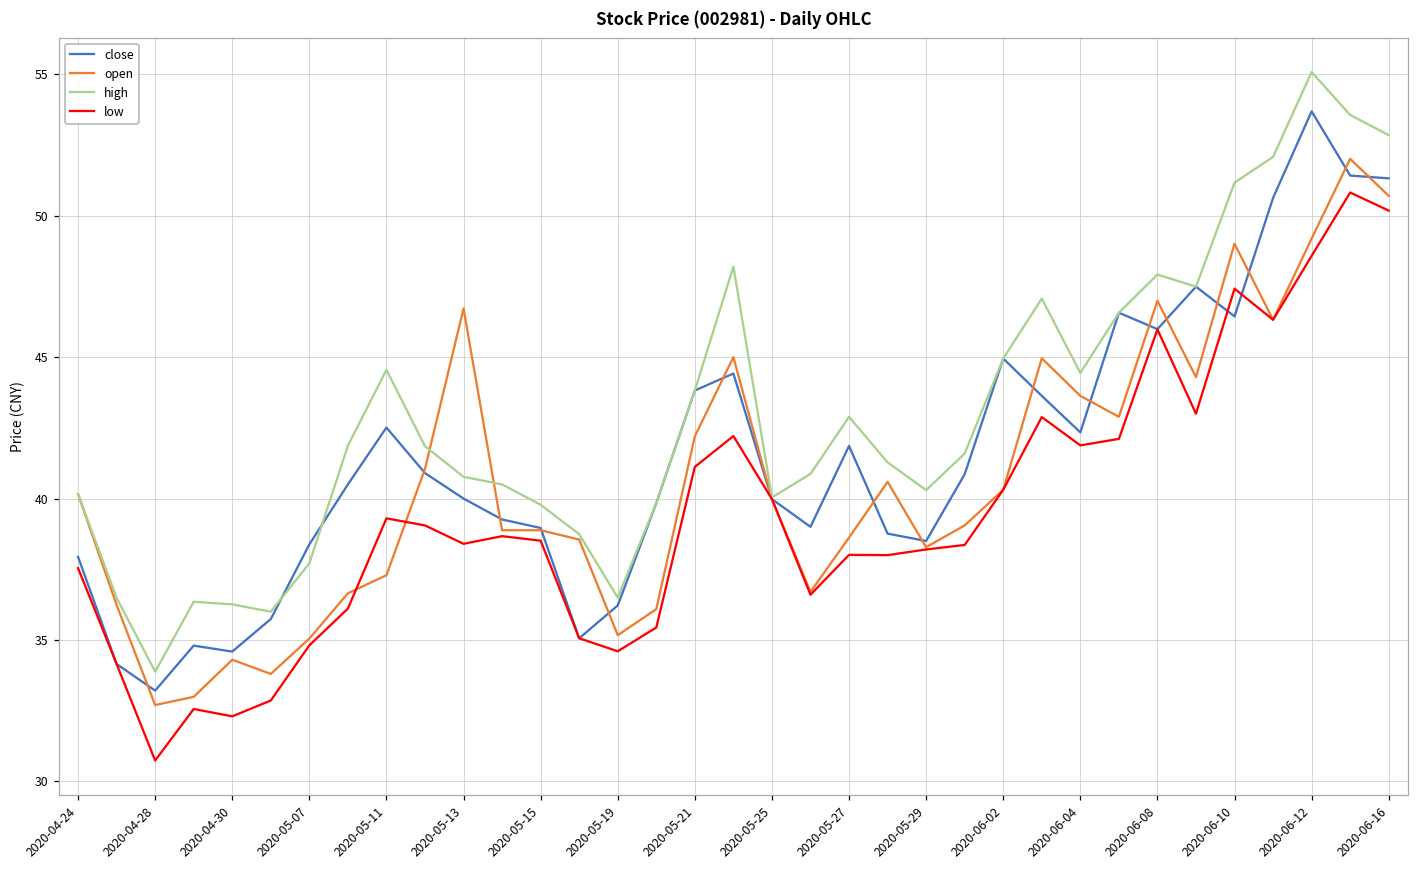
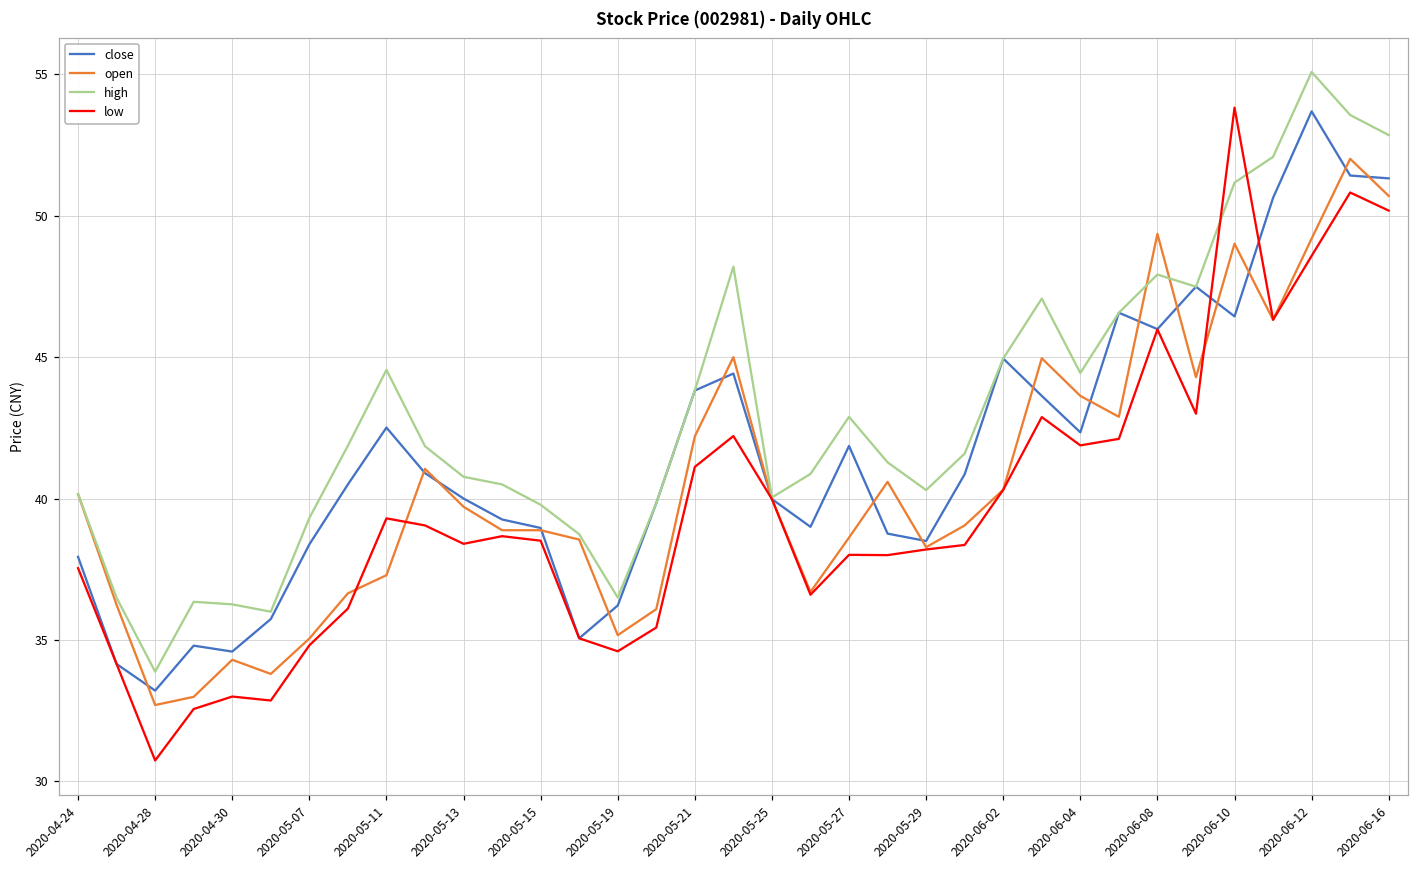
  {
    "close": {
      "2020-04-24": 37.9,
      "2020-04-28": 33.2,
      "2020-04-30": 34.6,
      "2020-05-07": 38.4,
      "2020-05-11": 42.5,
      "2020-05-13": 40.0,
      "2020-05-19": 36.2,
      "2020-05-27": 41.9,
      "2020-05-29": 38.5,
      "2020-06-04": 42.3,
      "2020-06-10": 46.4,
      "2020-06-12": 53.7,
      "2020-06-16": 51.3
    },
    "open": {
      "2020-04-28": 32.7,
      "2020-04-30": 34.3,
      "2020-05-07": 35.1,
      "2020-05-11": 37.3,
-     "2020-05-13": 46.7,
+     "2020-05-13": 39.7,
      "2020-05-19": 35.2,
      "2020-05-21": 42.2,
      "2020-05-27": 38.6,
      "2020-06-04": 43.6,
-     "2020-06-08": 47.0,
+     "2020-06-08": 49.4,
      "2020-06-10": 49.0,
      "2020-06-12": 49.2,
      "2020-06-16": 50.7
    },
    "high": {
      "2020-04-28": 33.9,
      "2020-04-30": 36.3,
-     "2020-05-07": 37.7,
+     "2020-05-07": 39.3,
      "2020-05-11": 44.6,
      "2020-05-13": 40.8,
      "2020-05-15": 39.8,
      "2020-05-19": 36.5,
      "2020-05-27": 42.9,
      "2020-05-29": 40.3,
      "2020-06-04": 44.4,
      "2020-06-08": 47.9,
      "2020-06-10": 51.2,
      "2020-06-12": 55.1,
      "2020-06-16": 52.9
    },
    "low": {
      "2020-04-24": 37.5,
      "2020-04-28": 30.7,
-     "2020-04-30": 32.3,
+     "2020-04-30": 33.0,
      "2020-05-07": 34.8,
      "2020-05-11": 39.3,
      "2020-05-13": 38.4,
      "2020-05-15": 38.5,
      "2020-05-19": 34.6,
      "2020-05-21": 41.1,
      "2020-05-27": 38.0,
      "2020-06-04": 41.9,
-     "2020-06-10": 47.4,
+     "2020-06-10": 53.8,
      "2020-06-12": 48.6,
      "2020-06-16": 50.2
    }
  }
